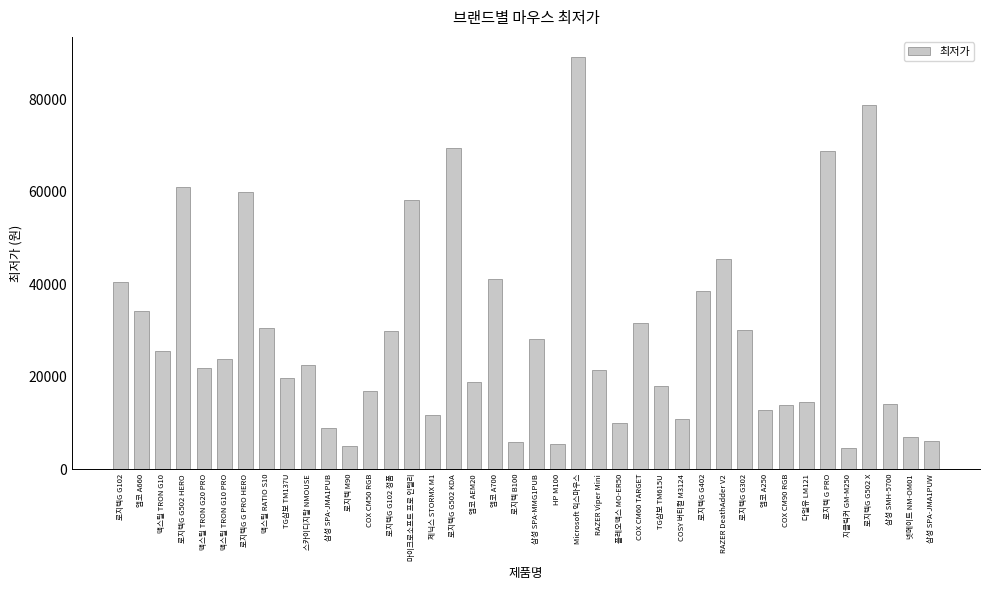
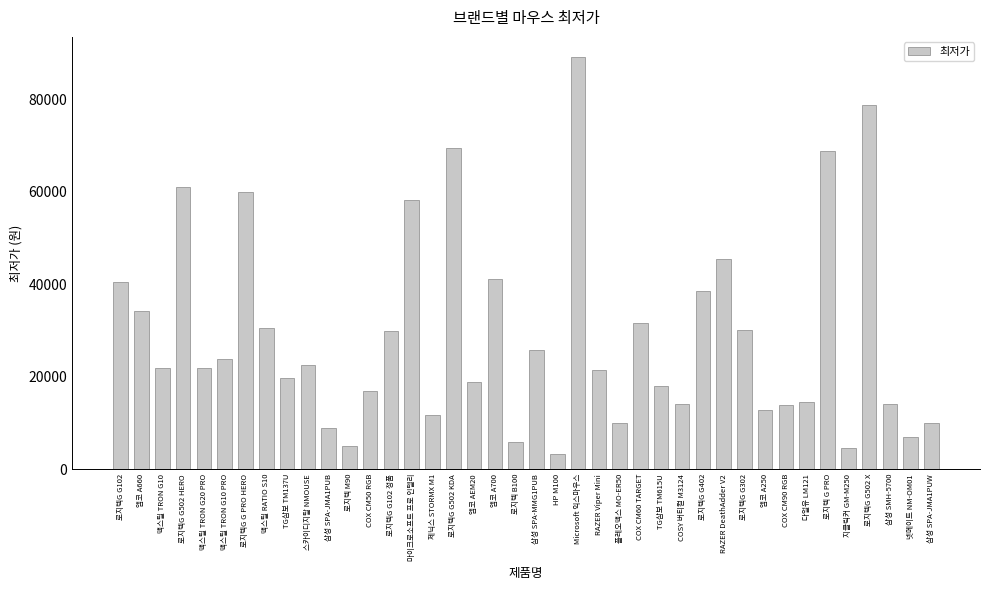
  {
    "로지텍G G102": 40000,
    "앱코 A660": 34000,
-   "맥스틸 TRON G10": 25000,
+   "맥스틸 TRON G10": 22000,
    "로지텍G G502 HERO": 61000,
    "맥스틸 TRON G20 PRO": 22000,
    "맥스틸 TRON G10 PRO": 24000,
    "로지텍G G PRO HERO": 60000,
    "맥스틸 RATIO S10": 31000,
    "TG삼보 TM137U": 20000,
    "스카이디지탈 NMOUSE": 22000,
    "삼성 SPA-JMA1PUB": 9000,
    "로지텍 M90": 5000,
    "COX CM50 RGB": 17000,
    "로지텍G G102 정품": 30000,
    "마이크로소프트 프로 인텔리": 58000,
    "제닉스 STORMX M1": 12000,
    "로지텍G G502 KDA": 69000,
    "앱코 AEM20": 19000,
    "앱코 A700": 41000,
    "로지텍 B100": 6000,
-   "삼성 SPA-MMG1PUB": 28000,
-   "HP M100": 5000,
+   "삼성 SPA-MMG1PUB": 26000,
+   "HP M100": 3000,
    "Microsoft 익스마우스": 89000,
    "RAZER Viper Mini": 22000,
    "플레오맥스 MO-ER50": 10000,
    "COX CM60 TARGET": 32000,
    "TG삼보 TM615U": 18000,
-   "COSY 버티컬 M3124": 11000,
+   "COSY 버티컬 M3124": 14000,
    "로지텍G G402": 38000,
    "RAZER DeathAdder V2": 45000,
    "로지텍G G302": 30000,
    "앱코 A250": 13000,
    "COX CM90 RGB": 14000,
    "다얼유 LM121": 15000,
    "로지텍 G PRO": 69000,
    "지클릭커 GM-M250": 5000,
    "로지텍G G502 X": 79000,
    "삼성 SMH-5700": 14000,
    "넷메이트 NM-OM01": 7000,
-   "삼성 SPA-JMA1PUW": 6000
+   "삼성 SPA-JMA1PUW": 10000
  }
